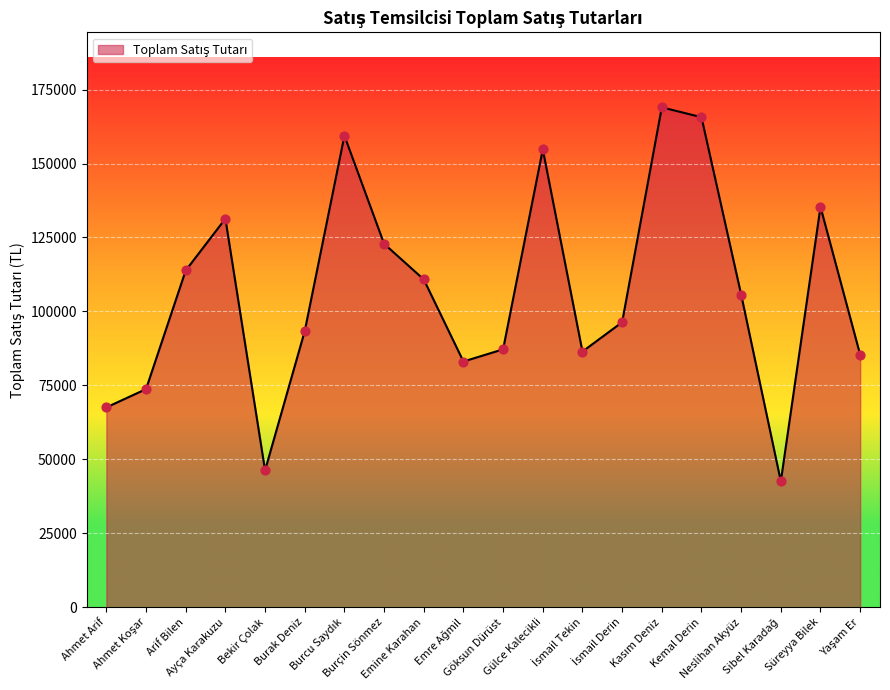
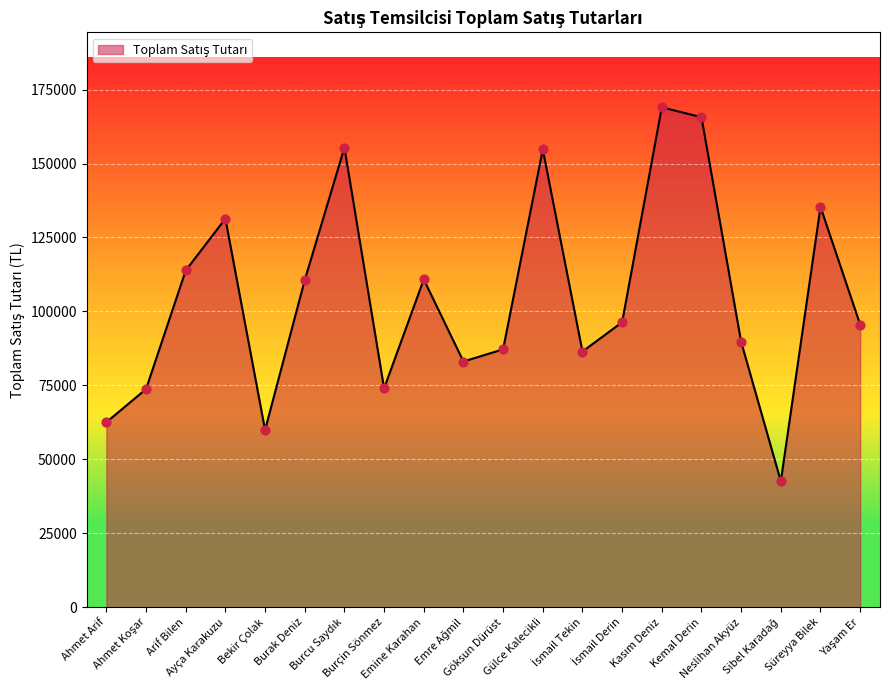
  {
-   "Ahmet Arif": 68000,
+   "Ahmet Arif": 63000,
    "Ahmet Koşar": 74000,
    "Arif Bilen": 114000,
    "Ayça Karakuzu": 131000,
-   "Bekir Çolak": 46000,
-   "Burak Deniz": 93000,
-   "Burcu Saydık": 159000,
-   "Burçin Sönmez": 123000,
+   "Bekir Çolak": 60000,
+   "Burak Deniz": 111000,
+   "Burcu Saydık": 155000,
+   "Burçin Sönmez": 74000,
    "Emine Karahan": 111000,
    "Emre Ağmil": 83000,
    "Göksun Dürüst": 87000,
    "Gülce Kalecikli": 155000,
    "İsmail Tekin": 86000,
    "İsmail Derin": 96000,
    "Kasım Deniz": 169000,
    "Kemal Derin": 166000,
-   "Neslihan Akyüz": 106000,
+   "Neslihan Akyüz": 90000,
    "Sibel Karadağ": 43000,
    "Süreyya Bilek": 135000,
-   "Yaşam Er": 85000
+   "Yaşam Er": 96000
  }
